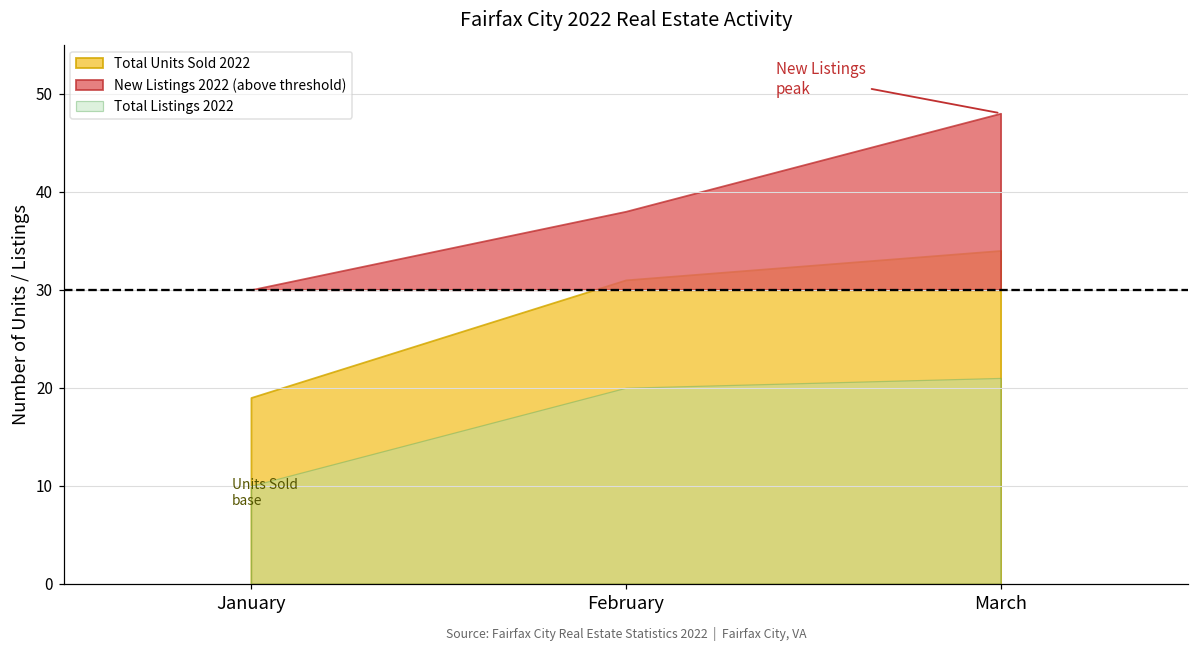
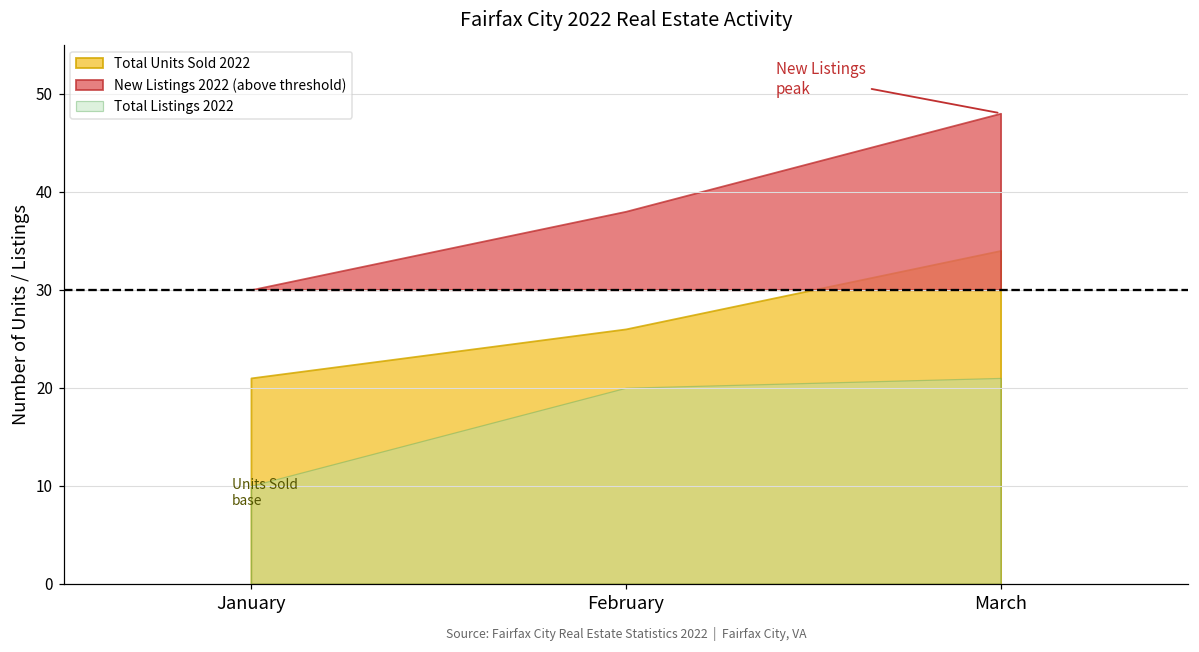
  {
    "Total Units Sold 2022": {
-     "January": 19,
-     "February": 31,
+     "January": 21,
+     "February": 26,
      "March": 34
    },
    "New Listings 2022 (above threshold)": {
      "February": 38,
      "March": 48
    },
    "Total Listings 2022": {
      "January": 10,
      "February": 20,
      "March": 21
    }
  }
